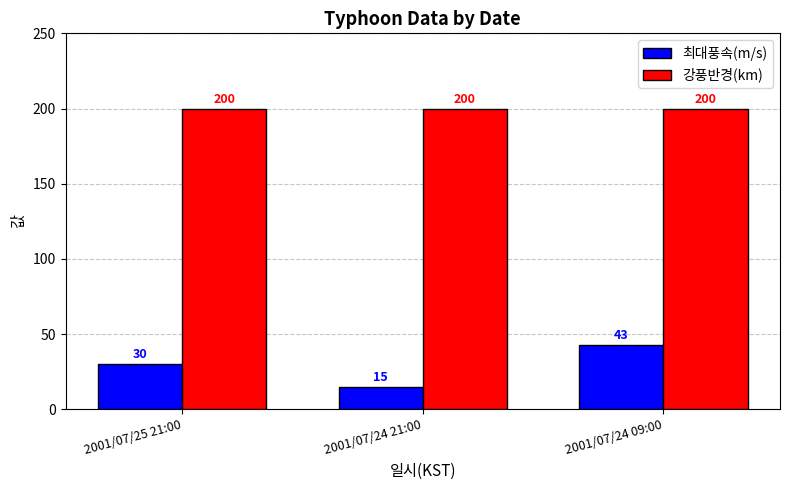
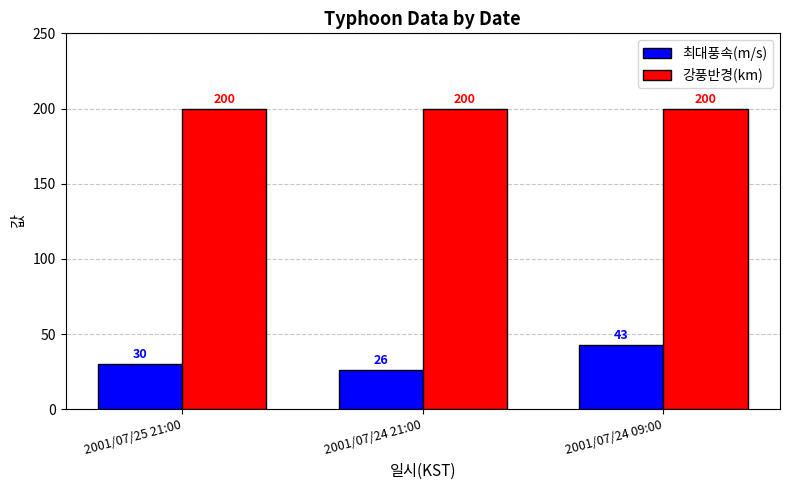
  {
    "최대풍속(m/s)": {
      "2001/07/25 21:00": 30,
-     "2001/07/24 21:00": 15,
+     "2001/07/24 21:00": 26,
      "2001/07/24 09:00": 43
    },
    "강풍반경(km)": {
      "2001/07/25 21:00": 200,
      "2001/07/24 21:00": 200,
      "2001/07/24 09:00": 200
    }
  }
